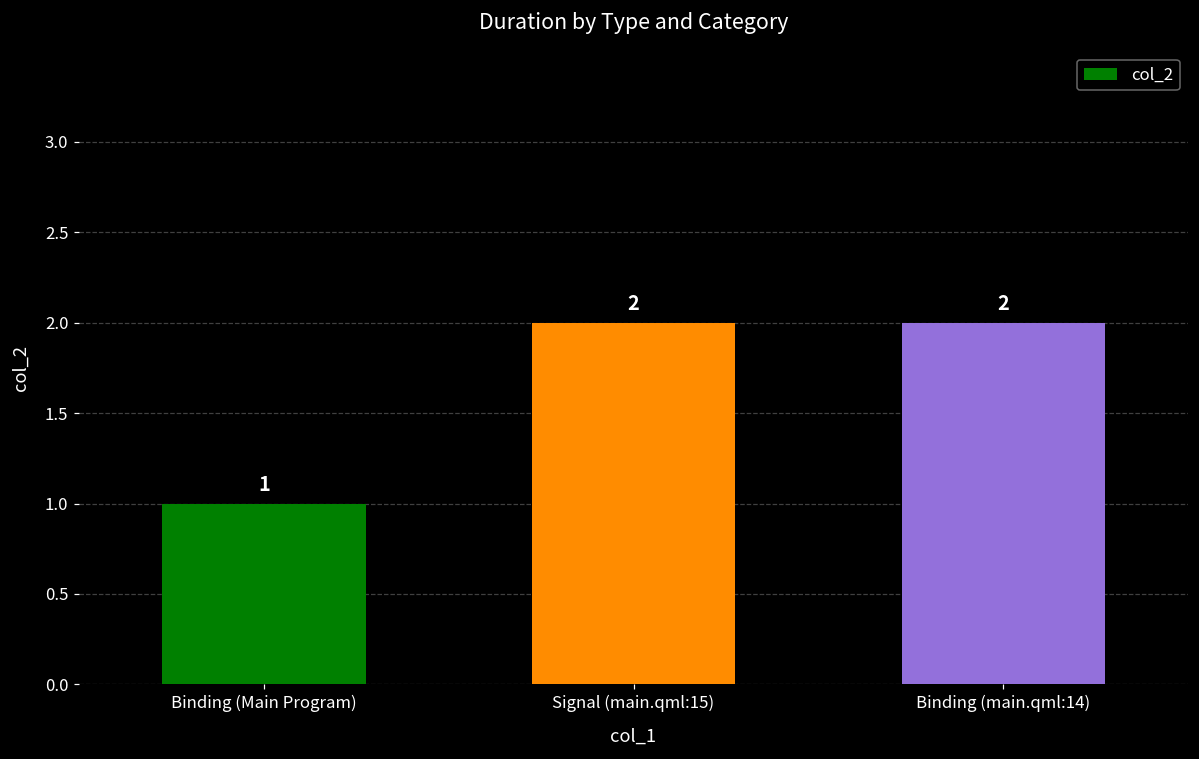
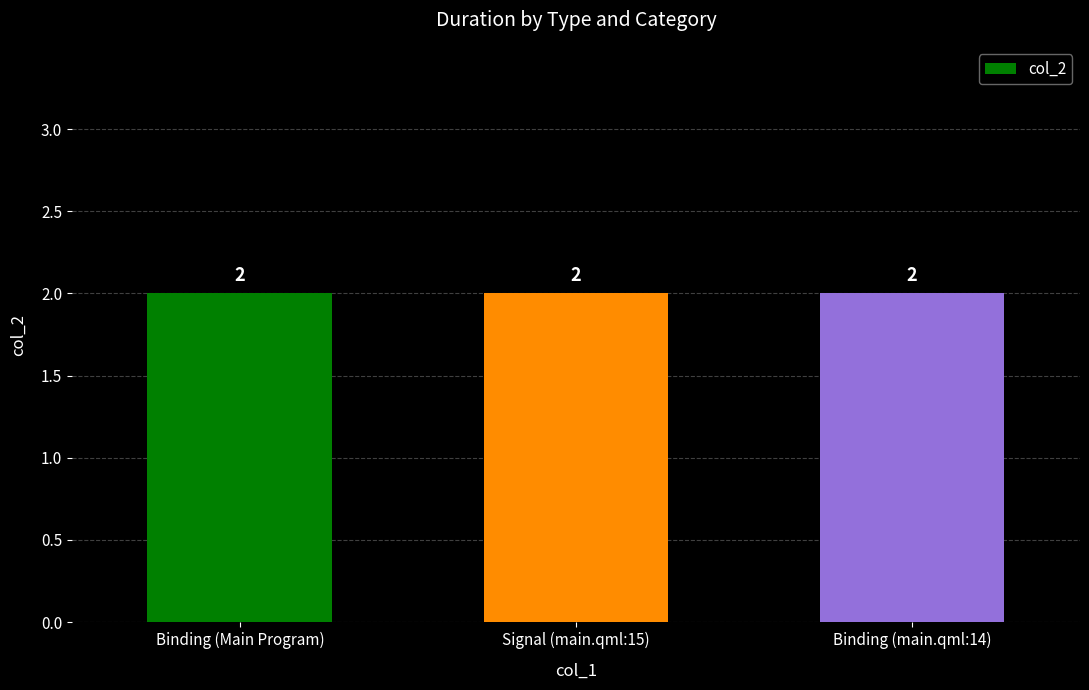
  {
-   "Binding (Main Program)": 1,
+   "Binding (Main Program)": 2,
    "Signal (main.qml:15)": 2,
    "Binding (main.qml:14)": 2
  }
